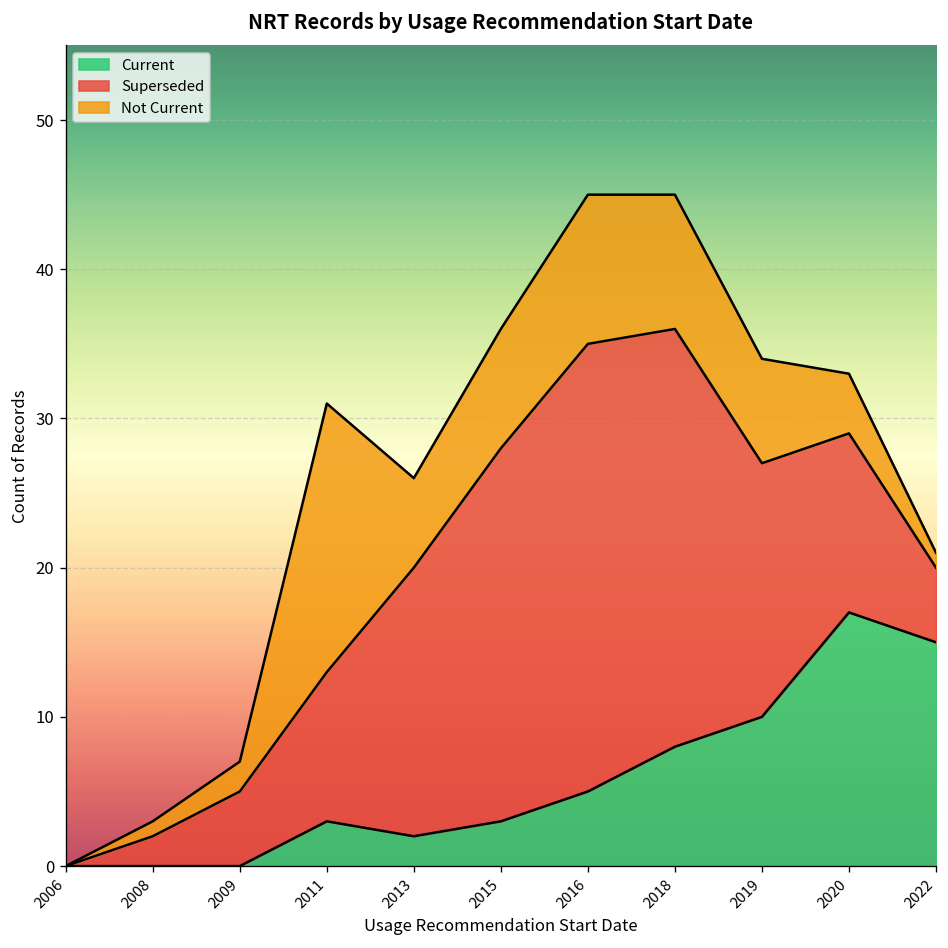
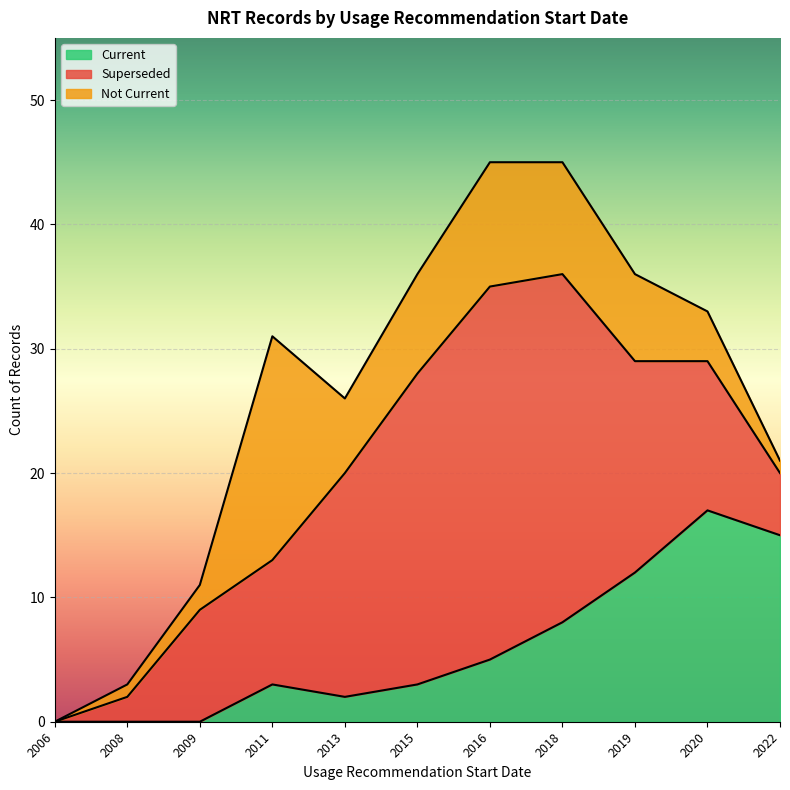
  {
    "Current": {
      "2008": 0,
      "2009": 0,
      "2011": 3,
      "2013": 2,
      "2015": 3,
      "2016": 5,
      "2018": 8,
-     "2019": 10,
+     "2019": 12,
      "2020": 17,
      "2022": 15
    },
    "Superseded": {
      "2008": 2,
-     "2009": 5,
+     "2009": 9,
      "2011": 10,
      "2013": 18,
      "2015": 25,
      "2016": 30,
      "2018": 28,
      "2019": 17,
      "2020": 12,
      "2022": 5
    },
    "Not Current": {
      "2008": 1,
      "2009": 2,
      "2011": 18,
      "2013": 6,
      "2015": 8,
      "2016": 10,
      "2018": 9,
      "2019": 7,
      "2020": 4,
      "2022": 1
    }
  }
